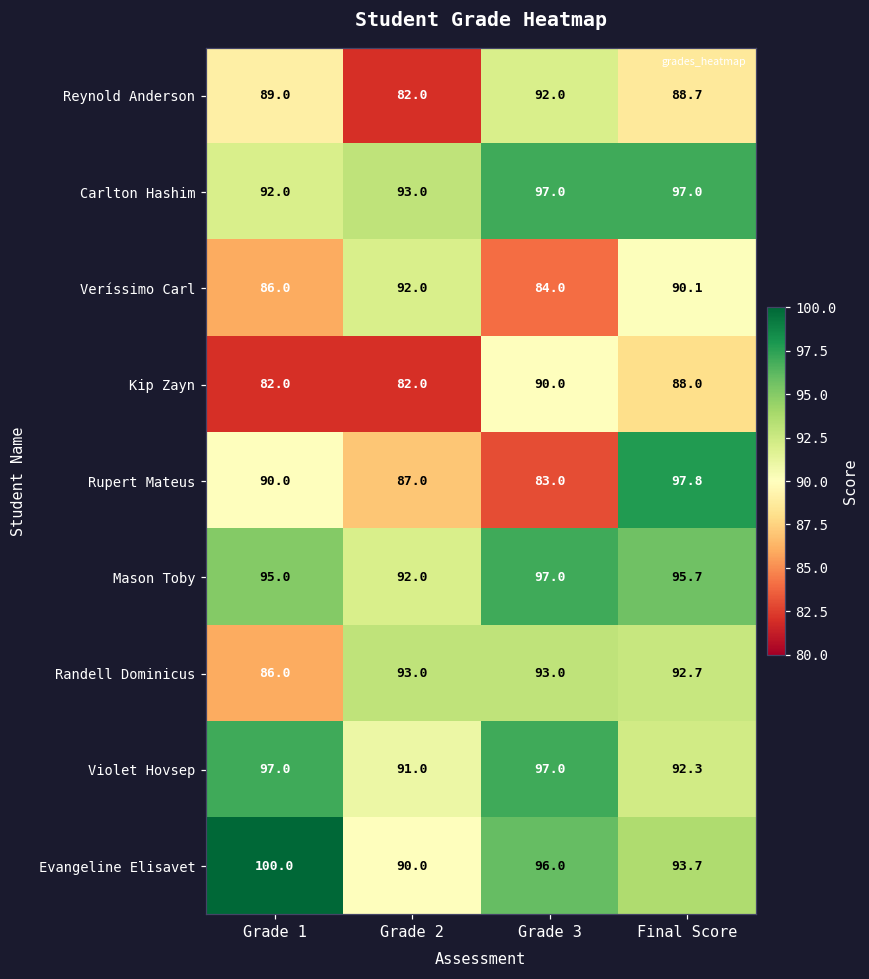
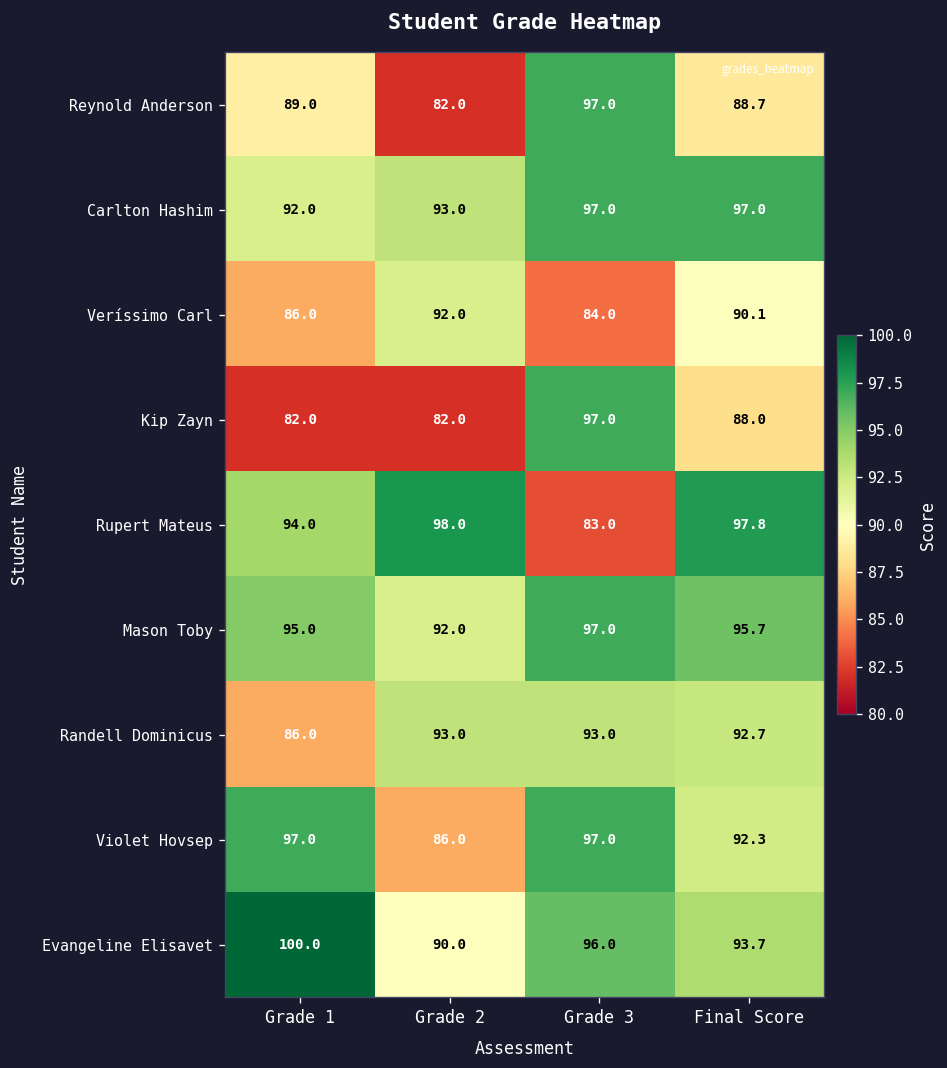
  {
    "Reynold Anderson": {
      "Grade 1": 89.0,
      "Grade 2": 82.0,
-     "Grade 3": 92.0,
+     "Grade 3": 97.0,
      "Final Score": 88.7
    },
    "Carlton Hashim": {
      "Grade 1": 92.0,
      "Grade 2": 93.0,
      "Grade 3": 97.0,
      "Final Score": 97.0
    },
    "Veríssimo Carl": {
      "Grade 1": 86.0,
      "Grade 2": 92.0,
      "Grade 3": 84.0,
      "Final Score": 90.1
    },
    "Kip Zayn": {
      "Grade 1": 82.0,
      "Grade 2": 82.0,
-     "Grade 3": 90.0,
+     "Grade 3": 97.0,
      "Final Score": 88.0
    },
    "Rupert Mateus": {
-     "Grade 1": 90.0,
-     "Grade 2": 87.0,
+     "Grade 1": 94.0,
+     "Grade 2": 98.0,
      "Grade 3": 83.0,
      "Final Score": 97.8
    },
    "Mason Toby": {
      "Grade 1": 95.0,
      "Grade 2": 92.0,
      "Grade 3": 97.0,
      "Final Score": 95.7
    },
    "Randell Dominicus": {
      "Grade 1": 86.0,
      "Grade 2": 93.0,
      "Grade 3": 93.0,
      "Final Score": 92.7
    },
    "Violet Hovsep": {
      "Grade 1": 97.0,
-     "Grade 2": 91.0,
+     "Grade 2": 86.0,
      "Grade 3": 97.0,
      "Final Score": 92.3
    },
    "Evangeline Elisavet": {
      "Grade 1": 100.0,
      "Grade 2": 90.0,
      "Grade 3": 96.0,
      "Final Score": 93.7
    }
  }
